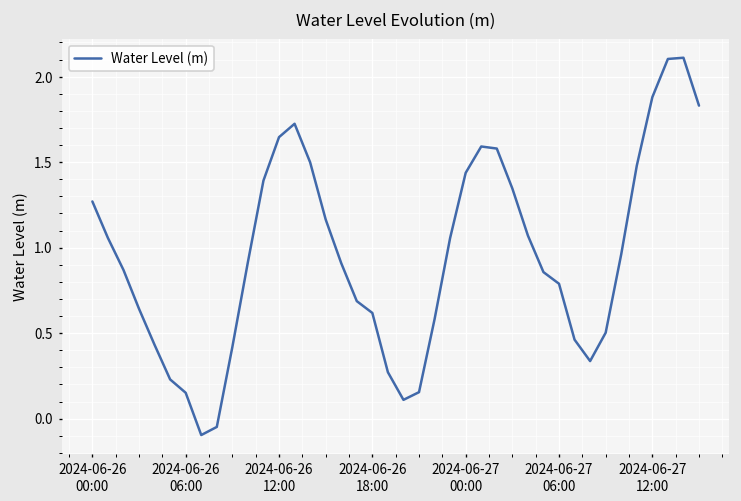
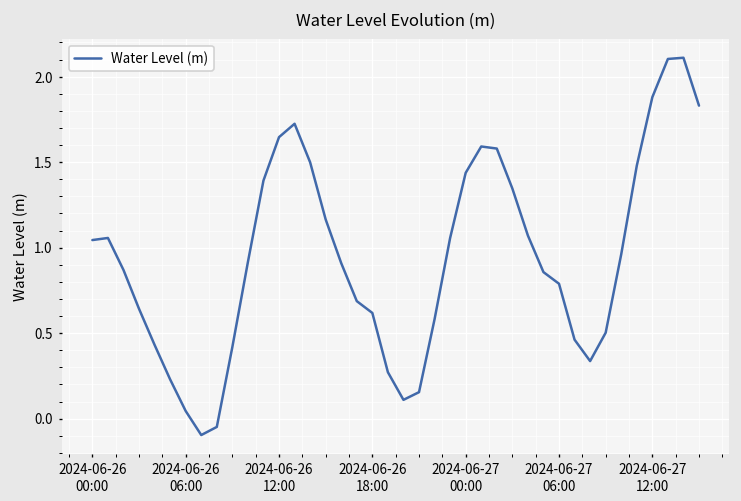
  {
-   "2024-06-26 00:00": 1.27,
-   "2024-06-26 06:00": 0.15,
+   "2024-06-26 00:00": 1.04,
+   "2024-06-26 06:00": 0.04,
    "2024-06-26 12:00": 1.65,
    "2024-06-26 18:00": 0.62,
    "2024-06-27 00:00": 1.44,
    "2024-06-27 06:00": 0.79,
    "2024-06-27 12:00": 1.88
  }
